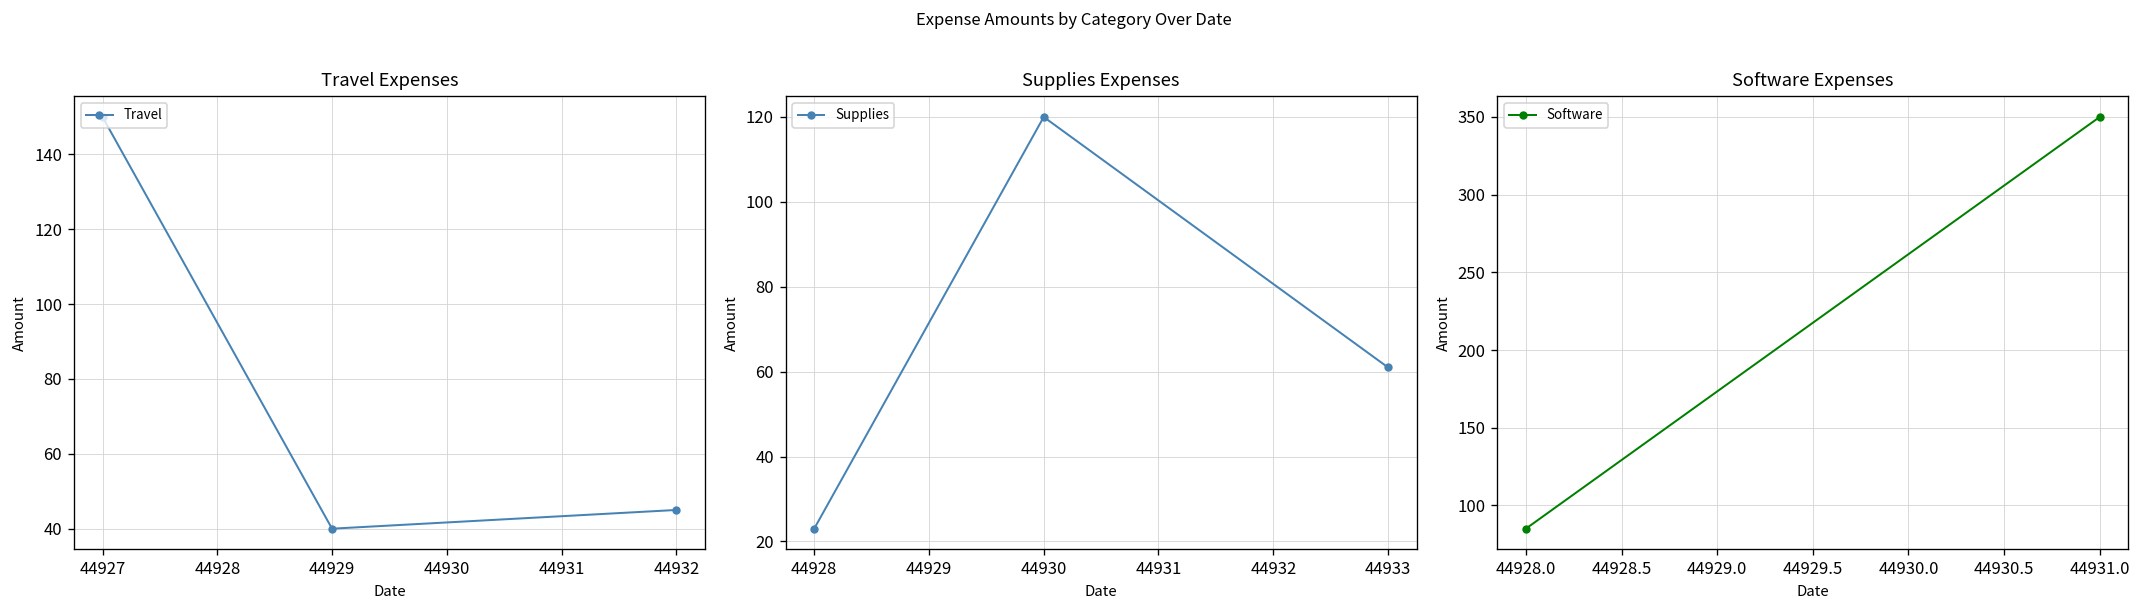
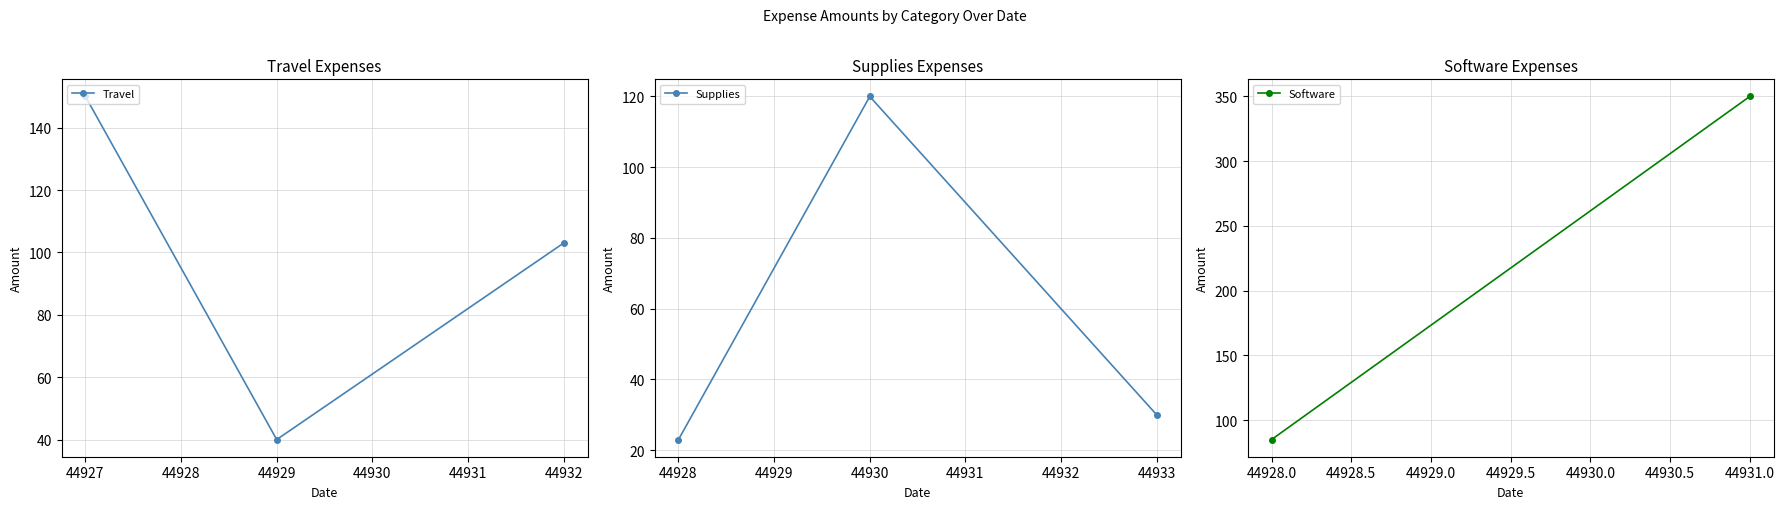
  {
    "Travel Expenses": {
      "44929": 40,
-     "44932": 45
+     "44932": 103
    },
    "Supplies Expenses": {
      "44928": 23,
      "44930": 120,
-     "44933": 61
+     "44933": 30
    },
    "Software Expenses": {
      "44928.0": 85,
      "44931.0": 350
    }
  }
